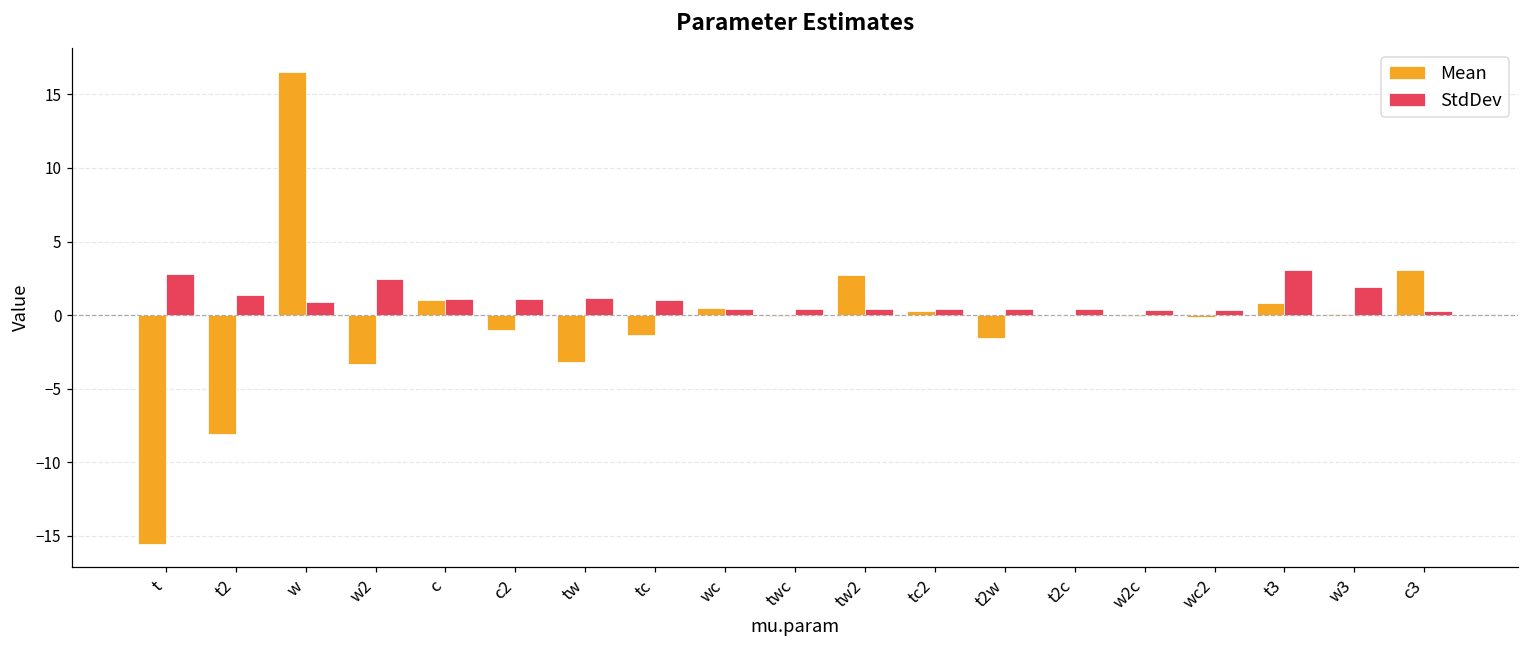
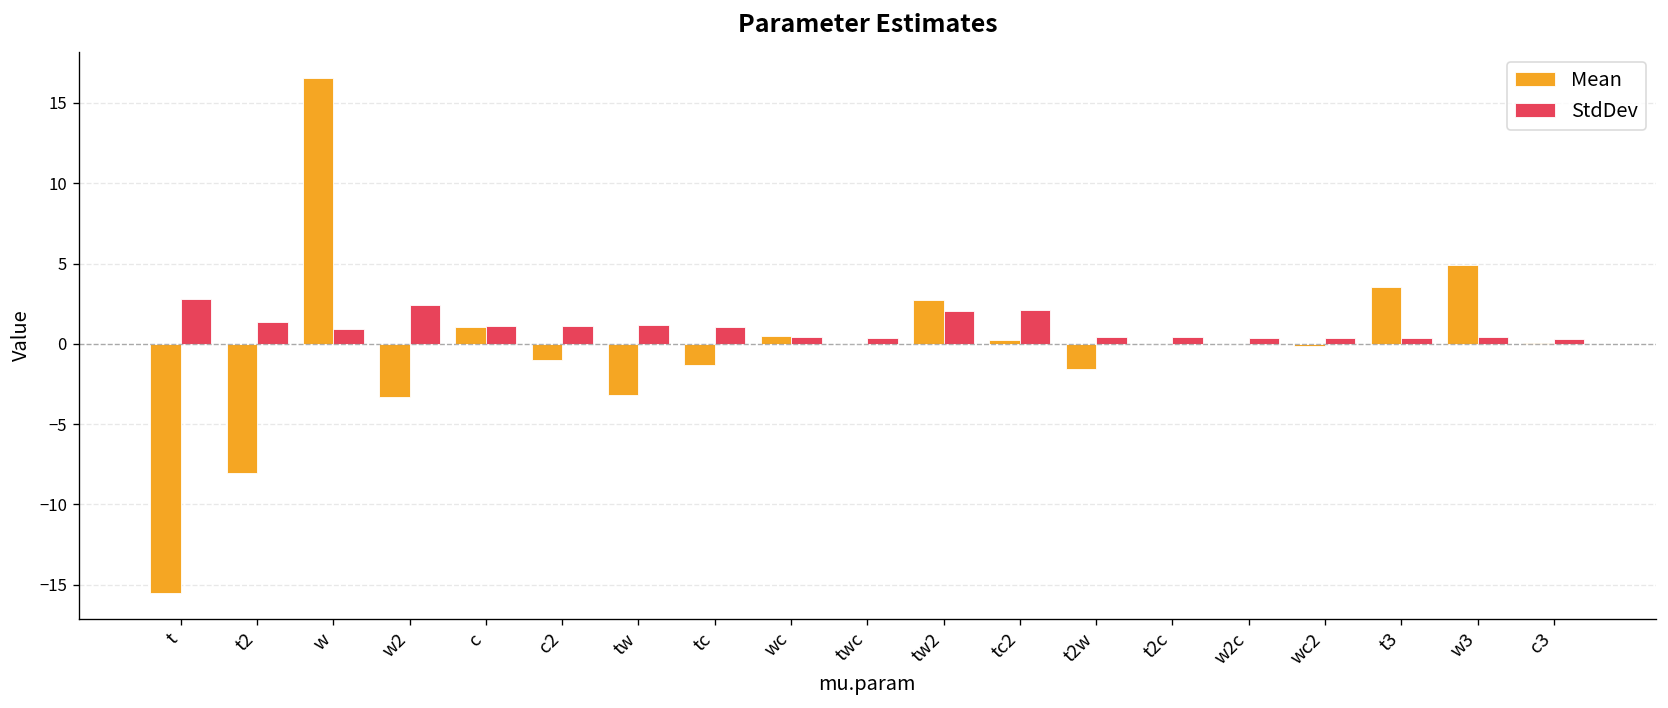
  {
    "Mean": {
      "t": -15.5,
      "t2": -8.1,
      "w": 16.5,
      "w2": -3.3,
      "c": 1.0,
      "c2": -1.0,
      "tw": -3.2,
      "tc": -1.3,
      "wc": 0.5,
      "tw2": 2.7,
      "tc2": 0.3,
      "t2w": -1.6,
-     "t3": 0.9,
-     "w3": 0.1,
-     "c3": 3.1
+     "t3": 3.5,
+     "w3": 4.9,
+     "c3": 0.0
    },
    "StdDev": {
      "t": 2.8,
      "t2": 1.4,
      "w": 0.9,
      "w2": 2.4,
      "c": 1.1,
      "c2": 1.1,
      "tw": 1.1,
      "tc": 1.0,
      "wc": 0.4,
      "twc": 0.4,
-     "tw2": 0.4,
-     "tc2": 0.4,
+     "tw2": 2.0,
+     "tc2": 2.1,
      "t2w": 0.4,
      "t2c": 0.4,
      "w2c": 0.3,
      "wc2": 0.3,
-     "t3": 3.1,
-     "w3": 1.9,
+     "t3": 0.4,
+     "w3": 0.4,
      "c3": 0.3
    }
  }
